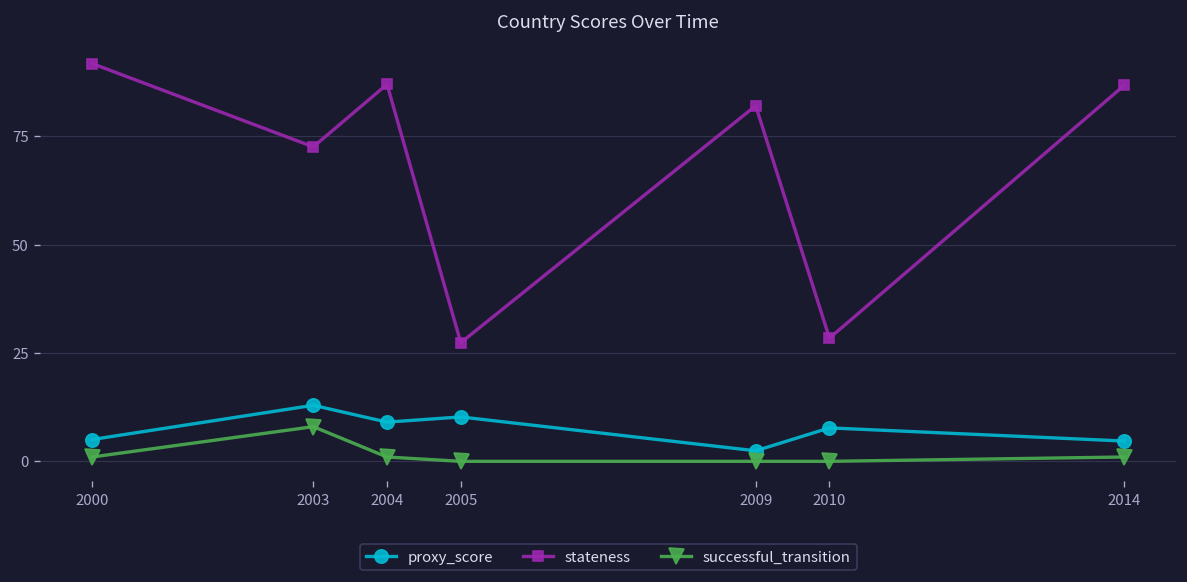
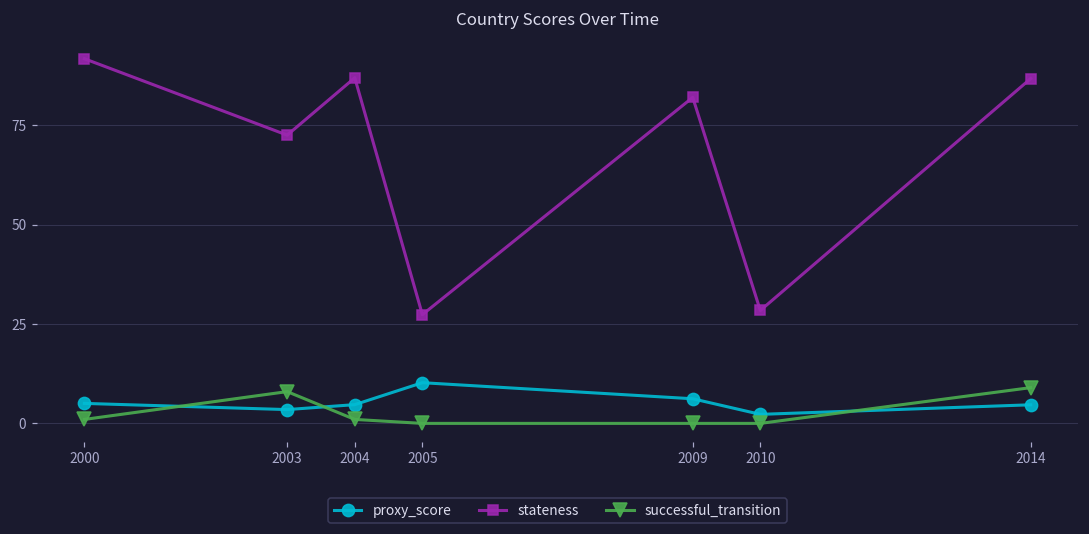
  {
    "proxy_score": {
      "2000": 5,
-     "2003": 13,
-     "2004": 9,
+     "2003": 3,
+     "2004": 5,
      "2005": 10,
-     "2009": 2,
-     "2010": 8,
+     "2009": 6,
+     "2010": 2,
      "2014": 5
    },
    "stateness": {
      "2000": 92,
      "2003": 73,
      "2004": 87,
      "2005": 27,
      "2009": 82,
      "2010": 28,
      "2014": 87
    },
    "successful_transition": {
      "2000": 1,
      "2003": 8,
      "2004": 1,
      "2005": 0,
      "2009": 0,
      "2010": 0,
-     "2014": 1
+     "2014": 9
    }
  }
